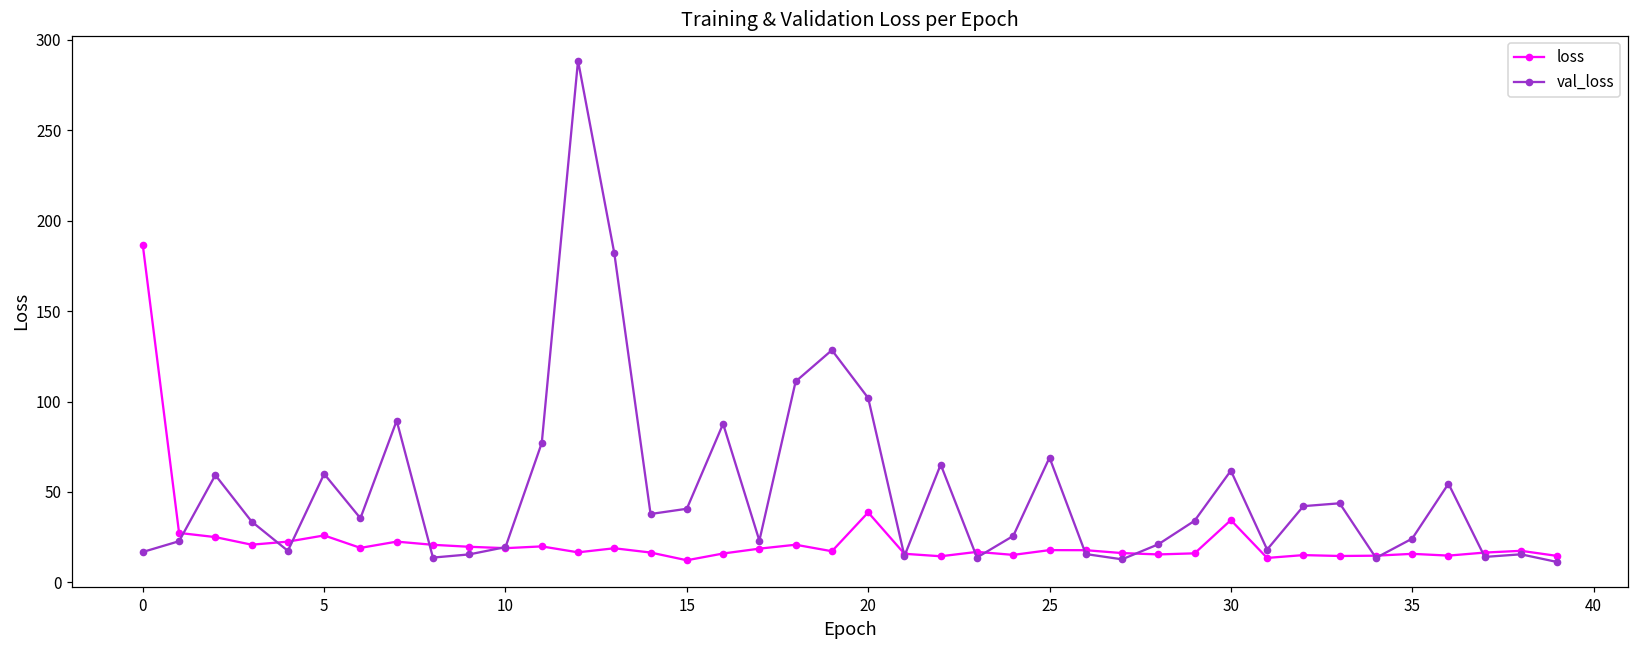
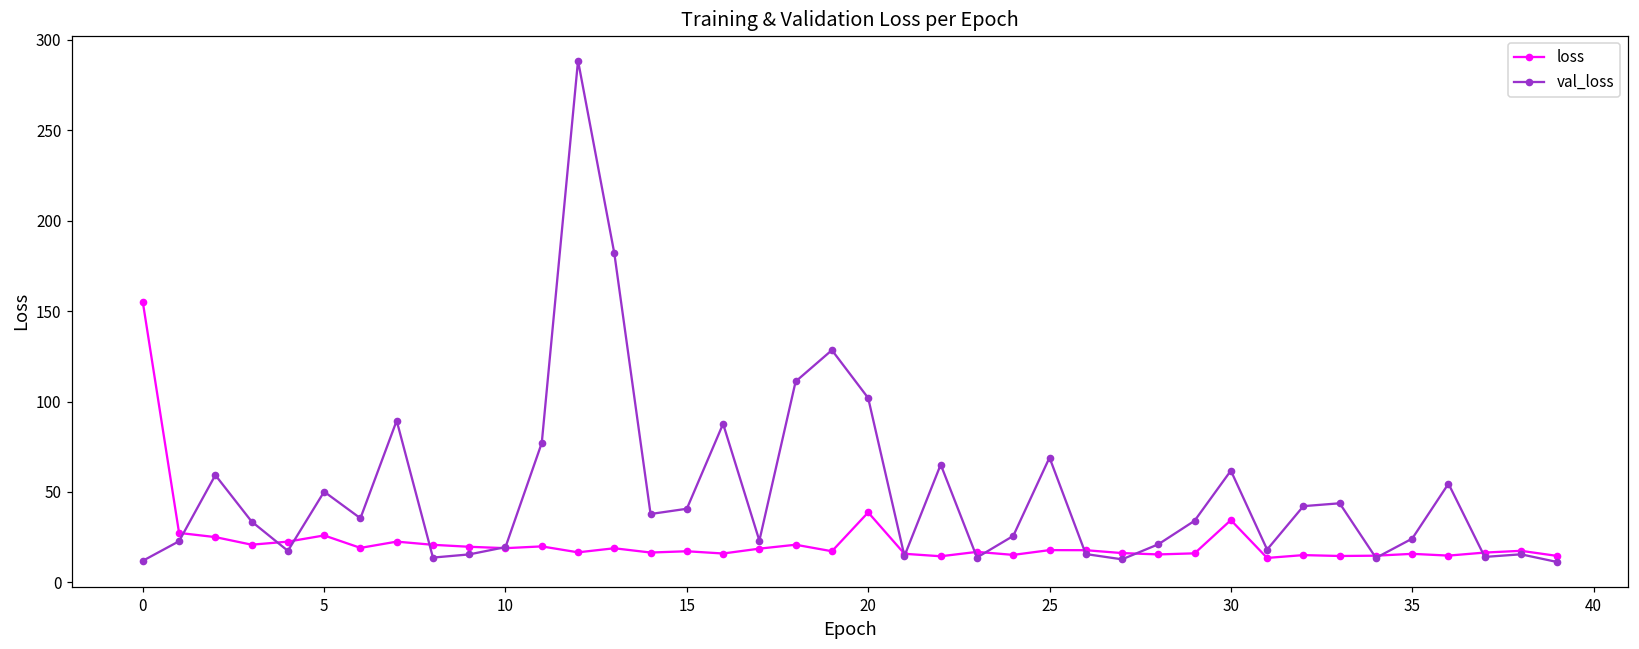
  {
    "loss": {
-     "0": 186,
+     "0": 155,
      "5": 26,
-     "15": 12,
+     "15": 17,
      "20": 39,
      "25": 18,
      "30": 34,
      "35": 16
    },
    "val_loss": {
-     "0": 17,
-     "5": 60,
+     "0": 12,
+     "5": 50,
      "15": 41,
      "20": 102,
      "25": 69,
      "30": 62,
      "35": 24
    }
  }
